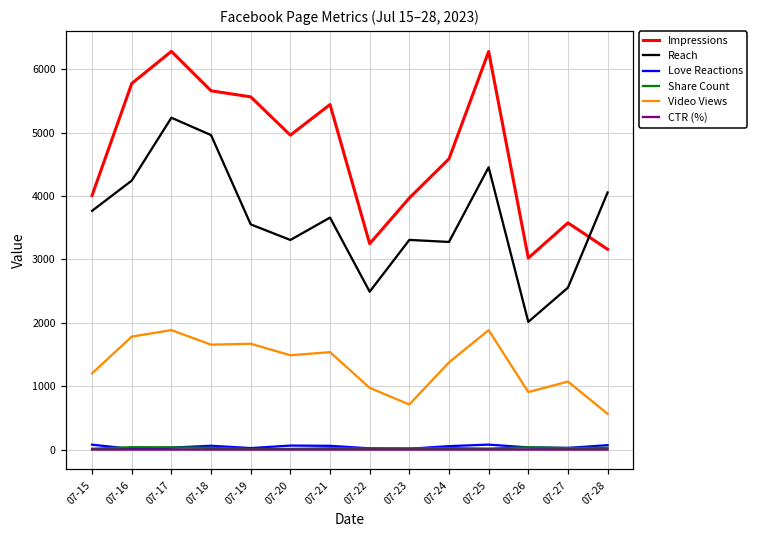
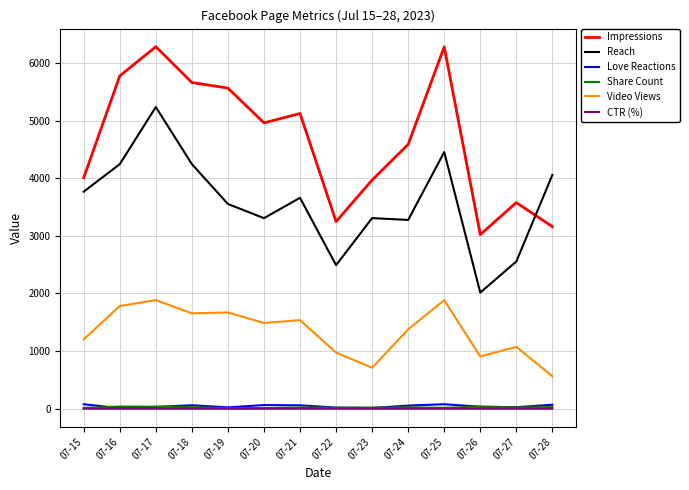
  {
    "Impressions": {
      "07-15": 4000,
      "07-16": 5800,
      "07-17": 6300,
      "07-18": 5700,
      "07-19": 5600,
      "07-20": 5000,
-     "07-21": 5400,
+     "07-21": 5100,
      "07-22": 3200,
      "07-23": 4000,
      "07-24": 4600,
      "07-25": 6300,
      "07-26": 3000,
      "07-27": 3600,
      "07-28": 3200
    },
    "Reach": {
      "07-15": 3800,
      "07-16": 4200,
      "07-17": 5200,
-     "07-18": 5000,
+     "07-18": 4200,
      "07-19": 3600,
      "07-20": 3300,
      "07-21": 3700,
      "07-22": 2500,
      "07-23": 3300,
      "07-24": 3300,
      "07-25": 4500,
      "07-26": 2000,
      "07-27": 2600,
      "07-28": 4100
    },
    "Love Reactions": {
      "07-15": 100,
      "07-20": 100,
      "07-25": 100
    },
    "Video Views": {
      "07-15": 1200,
      "07-16": 1800,
      "07-17": 1900,
      "07-18": 1700,
      "07-19": 1700,
      "07-20": 1500,
      "07-21": 1500,
      "07-22": 1000,
      "07-23": 700,
      "07-24": 1400,
      "07-25": 1900,
      "07-26": 900,
      "07-27": 1100,
      "07-28": 600
    }
  }
